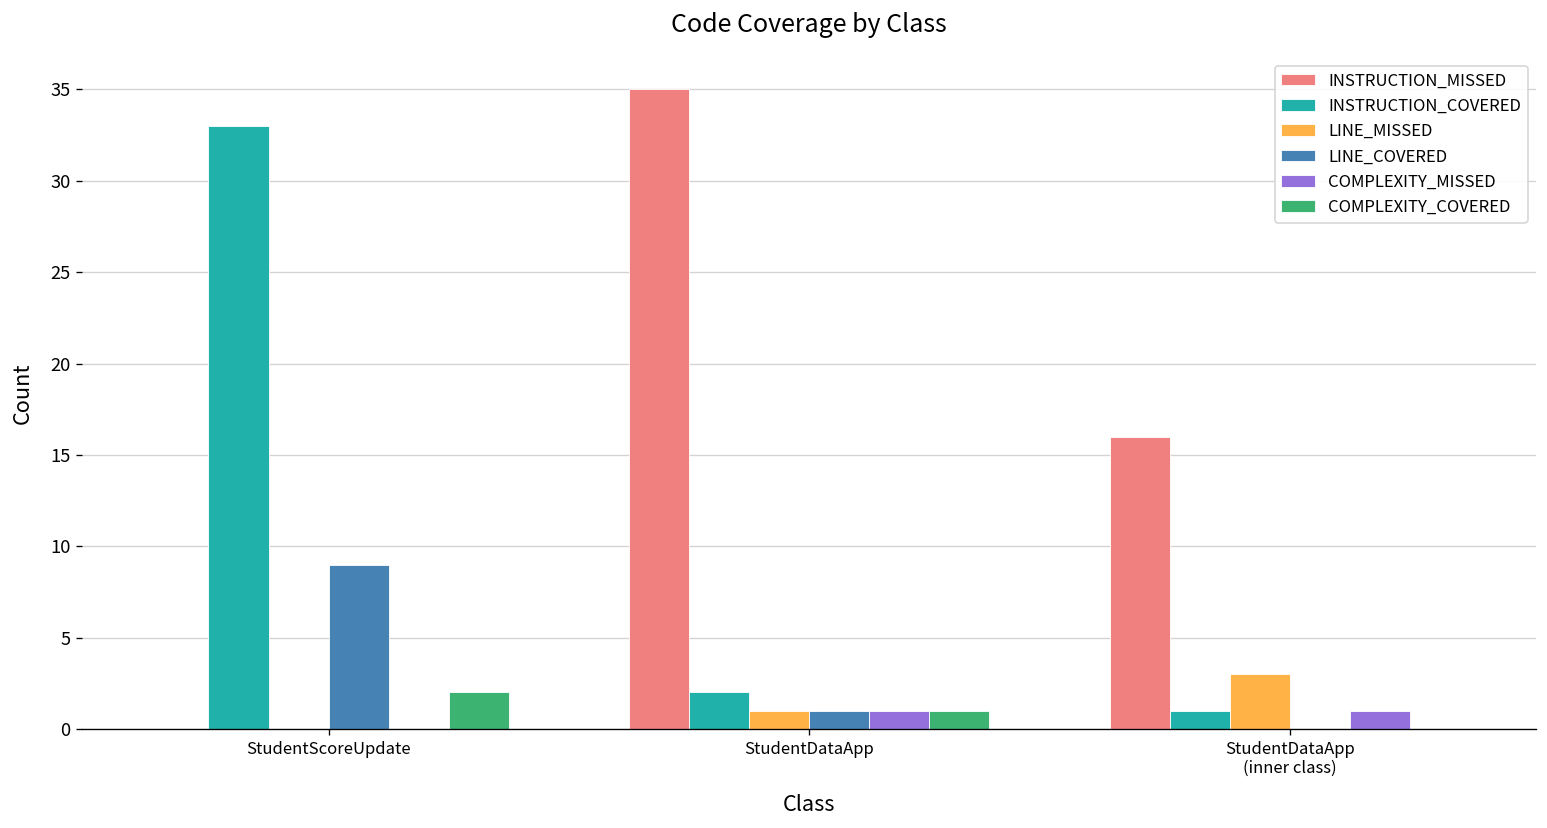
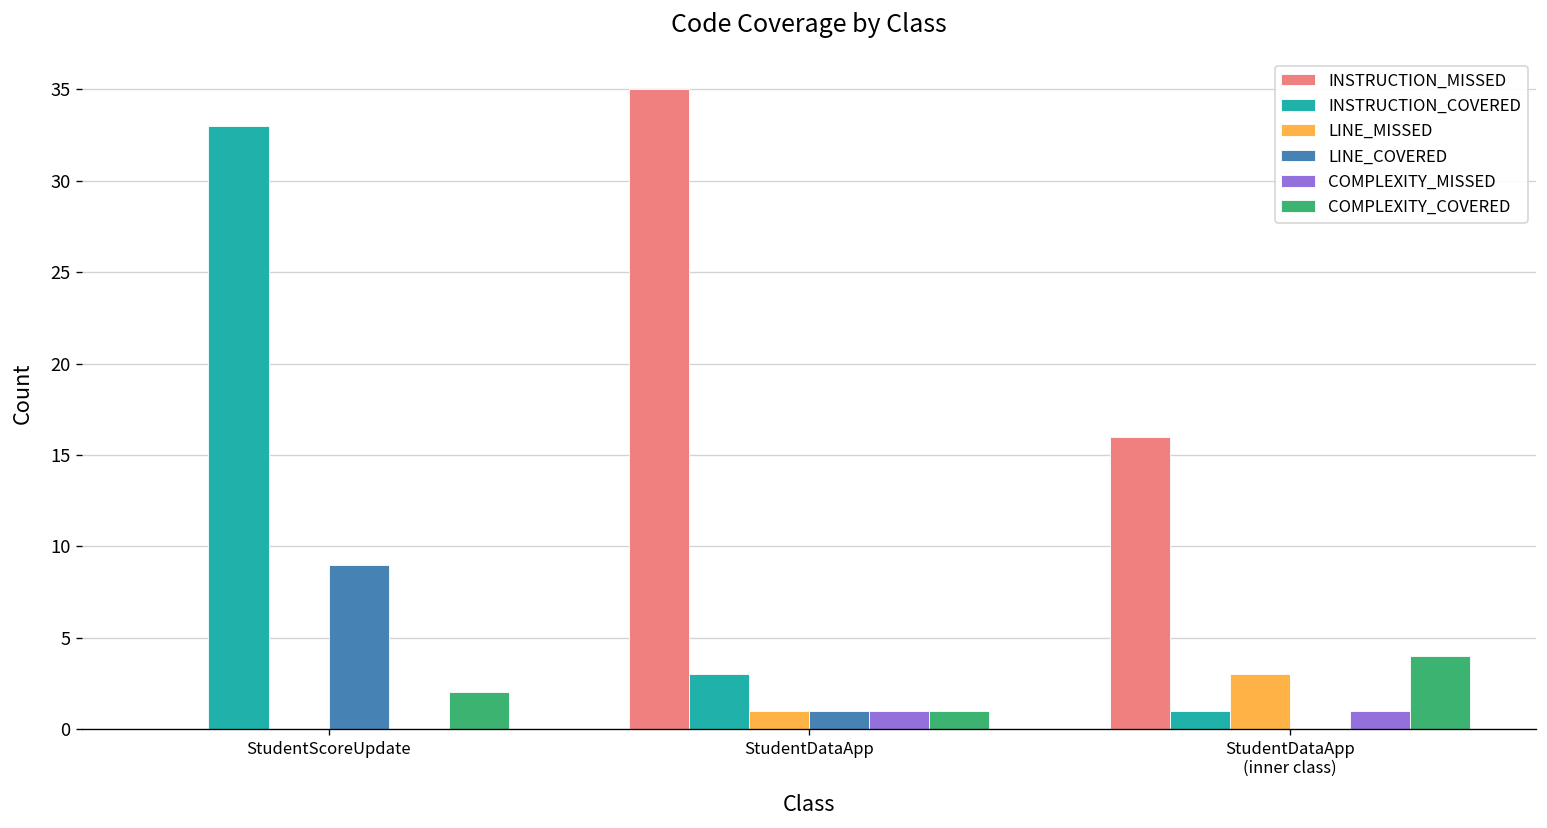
  {
    "INSTRUCTION_MISSED": {
      "StudentScoreUpdate": 0,
      "StudentDataApp": 35,
      "StudentDataApp (inner class)": 16
    },
    "INSTRUCTION_COVERED": {
      "StudentScoreUpdate": 33,
-     "StudentDataApp": 2,
+     "StudentDataApp": 3,
      "StudentDataApp (inner class)": 1
    },
    "LINE_MISSED": {
      "StudentScoreUpdate": 0,
      "StudentDataApp": 1,
      "StudentDataApp (inner class)": 3
    },
    "LINE_COVERED": {
      "StudentScoreUpdate": 9,
      "StudentDataApp": 1,
      "StudentDataApp (inner class)": 0
    },
    "COMPLEXITY_MISSED": {
      "StudentScoreUpdate": 0,
      "StudentDataApp": 1,
      "StudentDataApp (inner class)": 1
    },
    "COMPLEXITY_COVERED": {
      "StudentScoreUpdate": 2,
      "StudentDataApp": 1,
-     "StudentDataApp (inner class)": 0
+     "StudentDataApp (inner class)": 4
    }
  }
